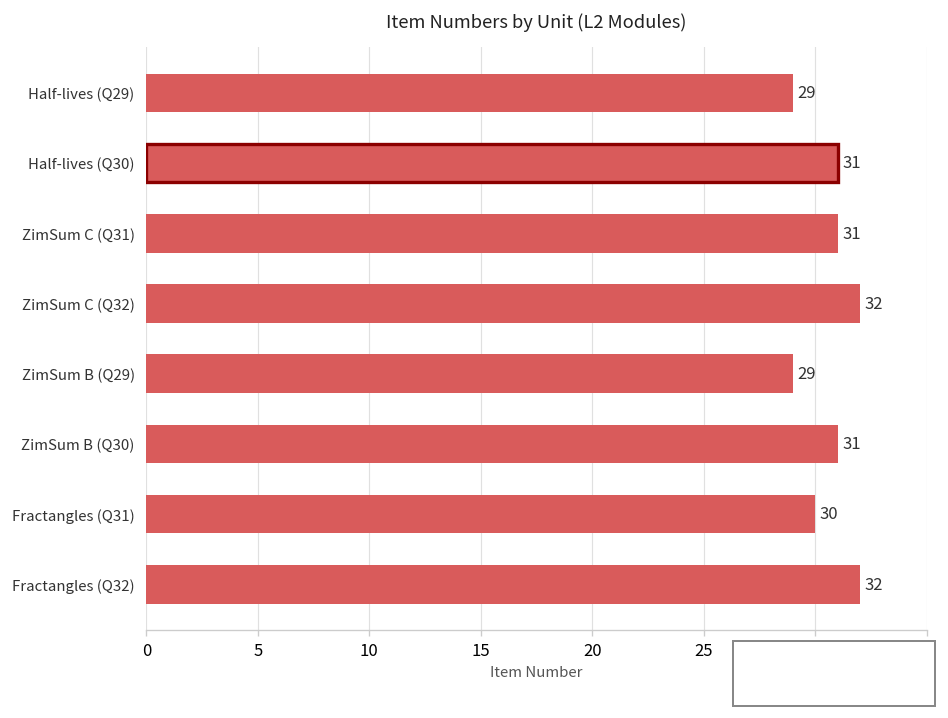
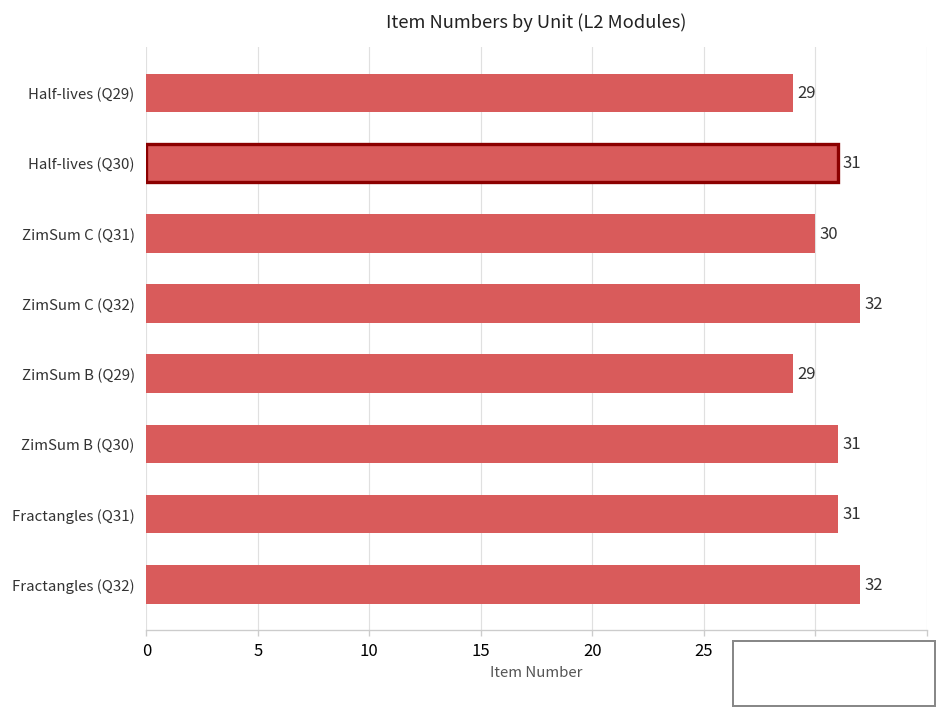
  {
    "Half-lives (Q29)": 29,
    "Half-lives (Q30)": 31,
-   "ZimSum C (Q31)": 31,
+   "ZimSum C (Q31)": 30,
    "ZimSum C (Q32)": 32,
    "ZimSum B (Q29)": 29,
    "ZimSum B (Q30)": 31,
-   "Fractangles (Q31)": 30,
+   "Fractangles (Q31)": 31,
    "Fractangles (Q32)": 32
  }
